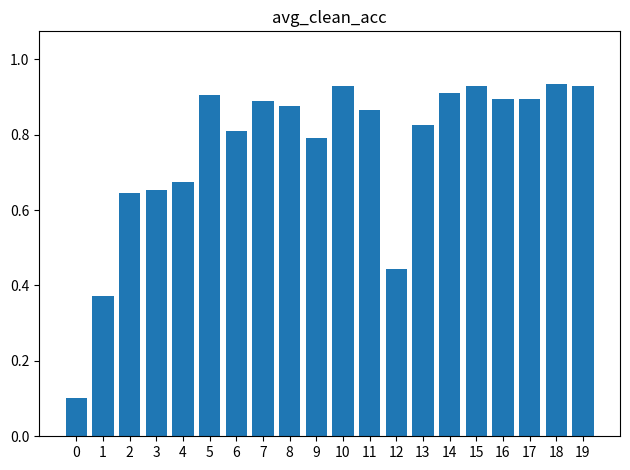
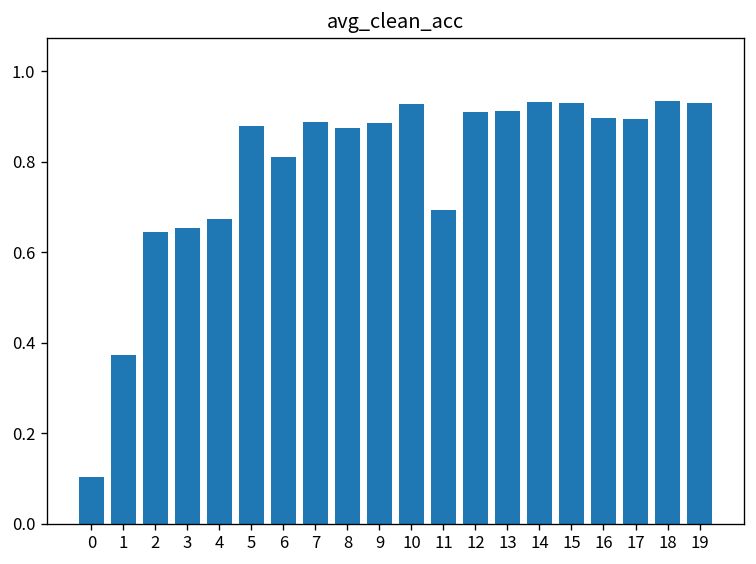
  {
    "0": 0.10,
    "1": 0.37,
    "2": 0.64,
    "3": 0.65,
    "4": 0.67,
-   "5": 0.91,
+   "5": 0.88,
    "6": 0.81,
    "7": 0.89,
    "8": 0.88,
-   "9": 0.79,
+   "9": 0.89,
    "10": 0.93,
-   "11": 0.87,
-   "12": 0.44,
-   "13": 0.83,
-   "14": 0.91,
+   "11": 0.69,
+   "12": 0.91,
+   "13": 0.91,
+   "14": 0.93,
    "15": 0.93,
    "16": 0.90,
    "17": 0.89,
    "18": 0.93,
    "19": 0.93
  }
